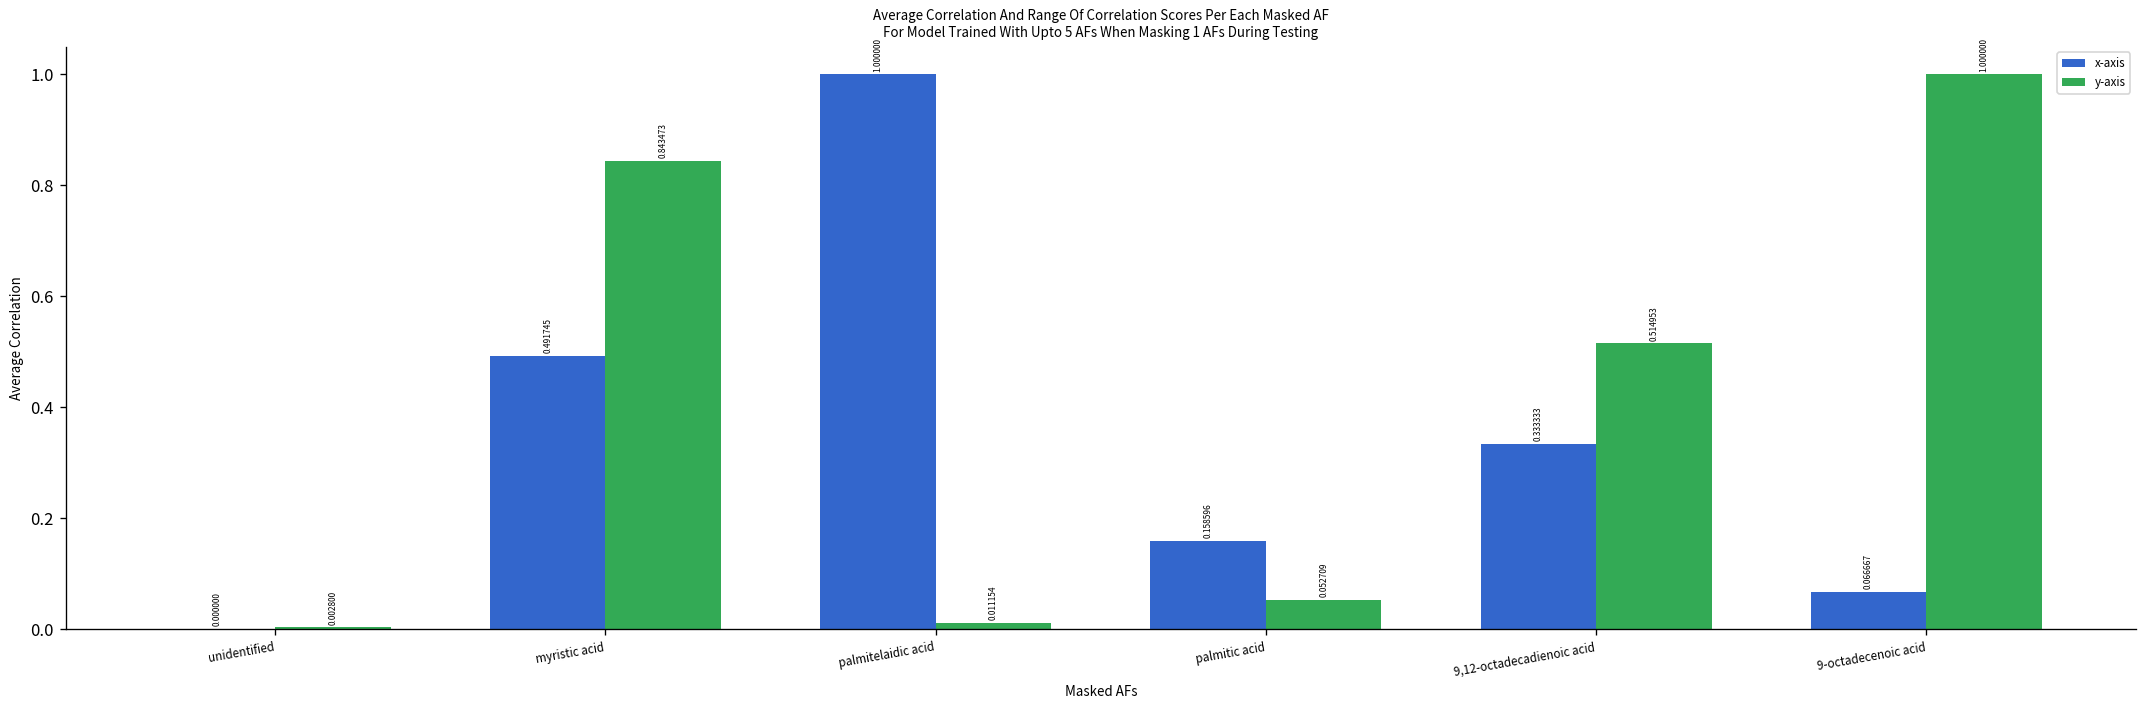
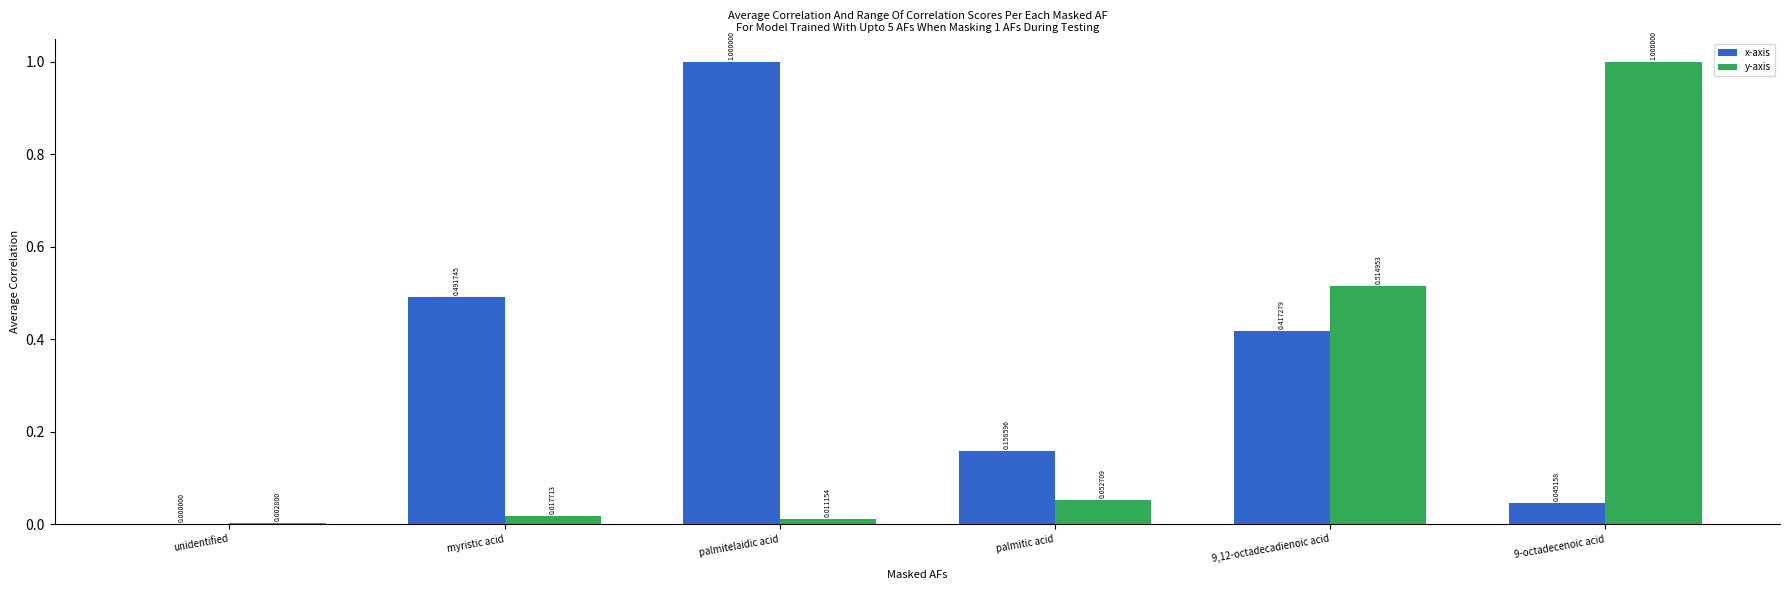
  {
    "x-axis": {
      "unidentified": 0.000000,
      "myristic acid": 0.491745,
      "palmitelaidic acid": 1.000000,
      "palmitic acid": 0.158596,
-     "9,12-octadecadienoic acid": 0.333333,
-     "9-octadecenoic acid": 0.066667
+     "9,12-octadecadienoic acid": 0.417279,
+     "9-octadecenoic acid": 0.045158
    },
    "y-axis": {
      "unidentified": 0.002800,
-     "myristic acid": 0.843473,
+     "myristic acid": 0.017713,
      "palmitelaidic acid": 0.011154,
      "palmitic acid": 0.052709,
      "9,12-octadecadienoic acid": 0.514953,
      "9-octadecenoic acid": 1.000000
    }
  }
